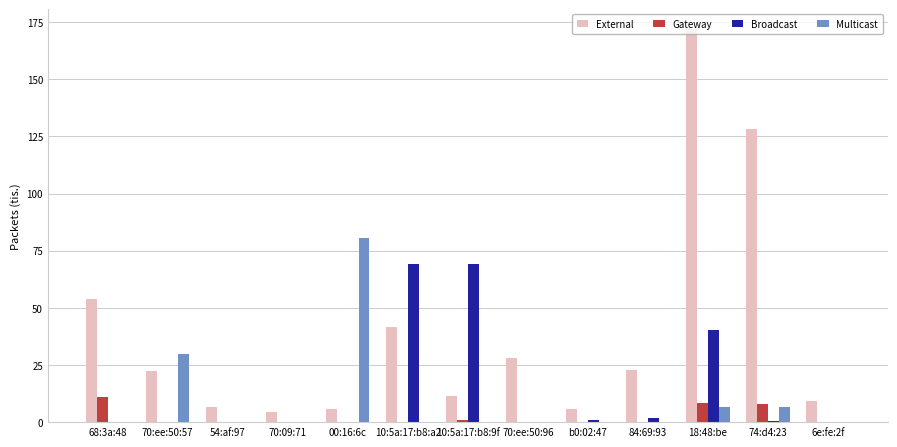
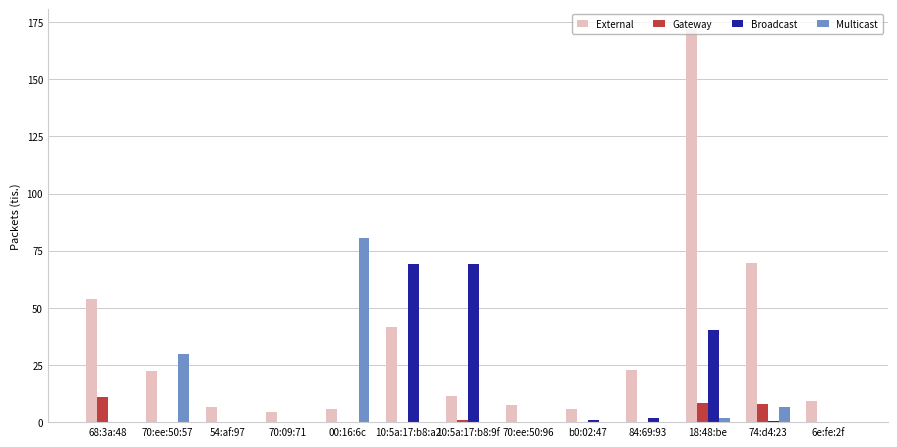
  {
    "External": {
      "68:3a:48": 54,
      "70:ee:50:57": 22,
      "54:af:97": 7,
      "70:09:71": 5,
      "00:16:6c": 6,
      "10:5a:17:b8:a2": 42,
      "10:5a:17:b8:9f": 11,
-     "70:ee:50:96": 28,
+     "70:ee:50:96": 8,
      "b0:02:47": 6,
      "84:69:93": 23,
-     "74:d4:23": 128,
+     "74:d4:23": 69,
      "6e:fe:2f": 9
    },
    "Gateway": {
      "68:3a:48": 11,
      "18:48:be": 8,
      "74:d4:23": 8
    },
    "Broadcast": {
      "70:ee:50:57": 0,
      "54:af:97": 0,
      "00:16:6c": 0,
      "10:5a:17:b8:a2": 69,
      "10:5a:17:b8:9f": 69,
      "70:ee:50:96": 0,
      "84:69:93": 2,
      "18:48:be": 40
    },
    "Multicast": {
      "70:ee:50:57": 30,
      "54:af:97": 0,
      "00:16:6c": 81,
      "10:5a:17:b8:a2": 0,
      "10:5a:17:b8:9f": 0,
      "70:ee:50:96": 0,
      "b0:02:47": 0,
-     "18:48:be": 7,
+     "18:48:be": 2,
      "74:d4:23": 7,
      "6e:fe:2f": 0
    }
  }
